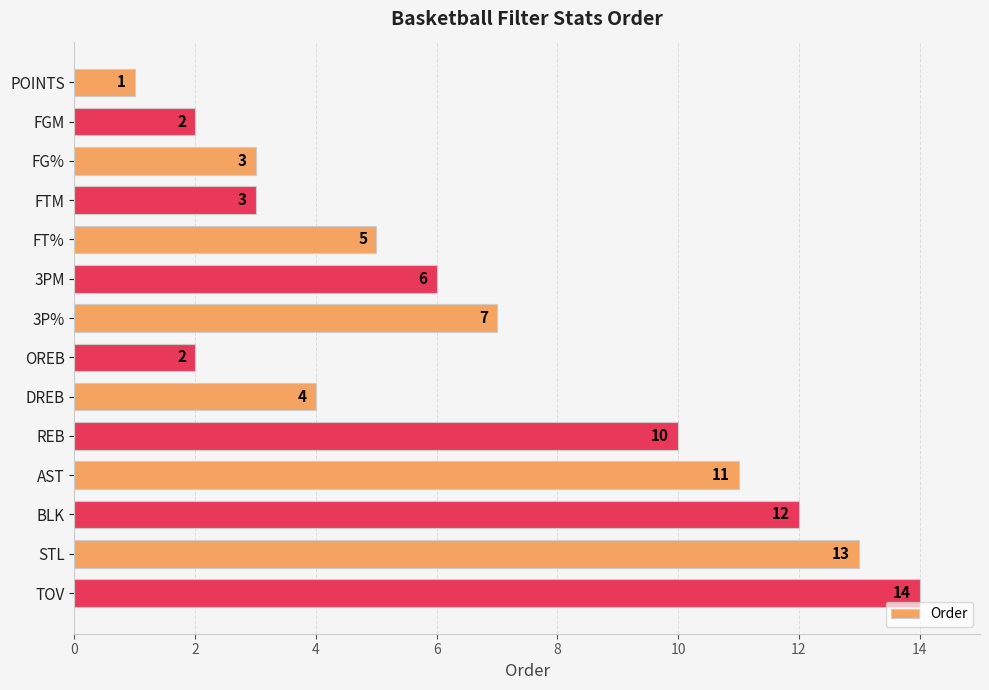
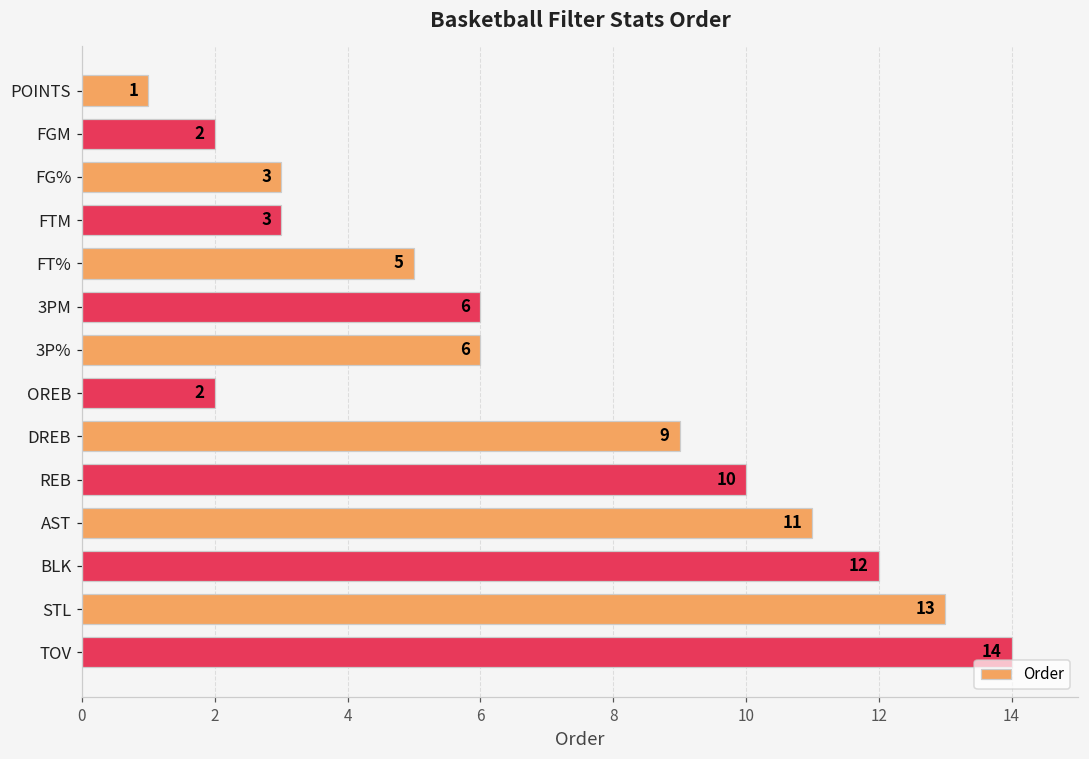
  {
    "POINTS": 1,
    "FGM": 2,
    "FG%": 3,
    "FTM": 3,
    "FT%": 5,
    "3PM": 6,
-   "3P%": 7,
+   "3P%": 6,
    "OREB": 2,
-   "DREB": 4,
+   "DREB": 9,
    "REB": 10,
    "AST": 11,
    "BLK": 12,
    "STL": 13,
    "TOV": 14
  }
